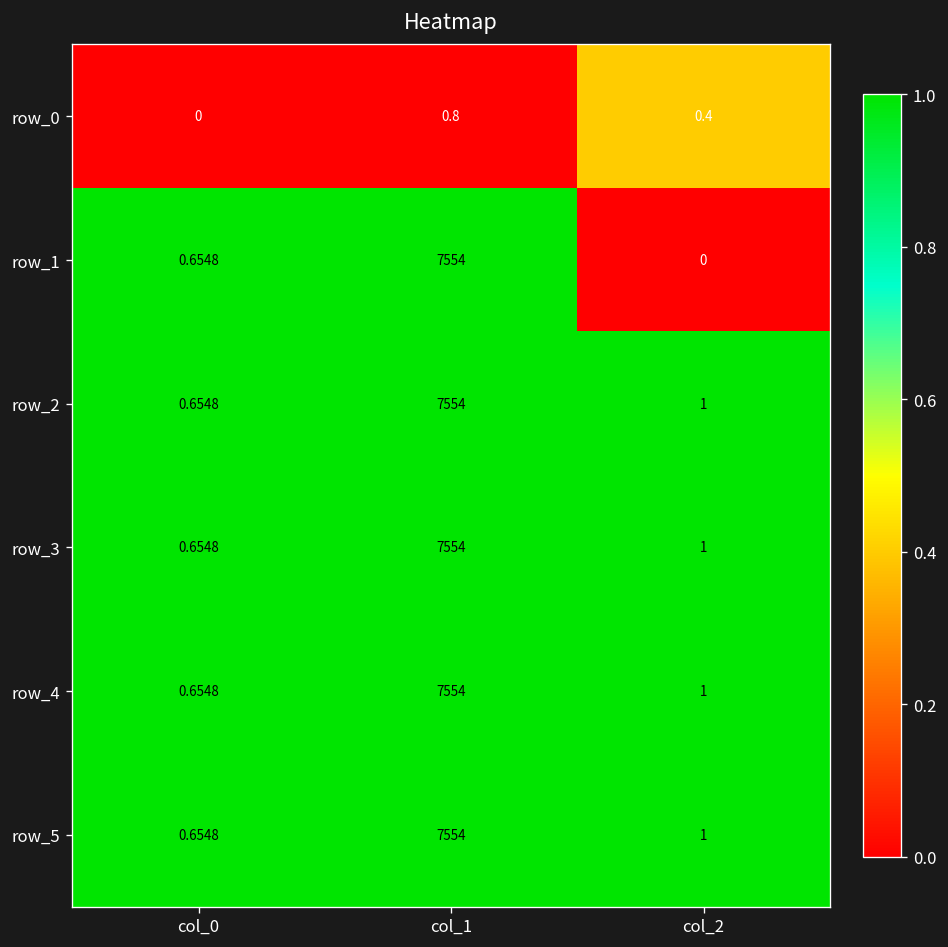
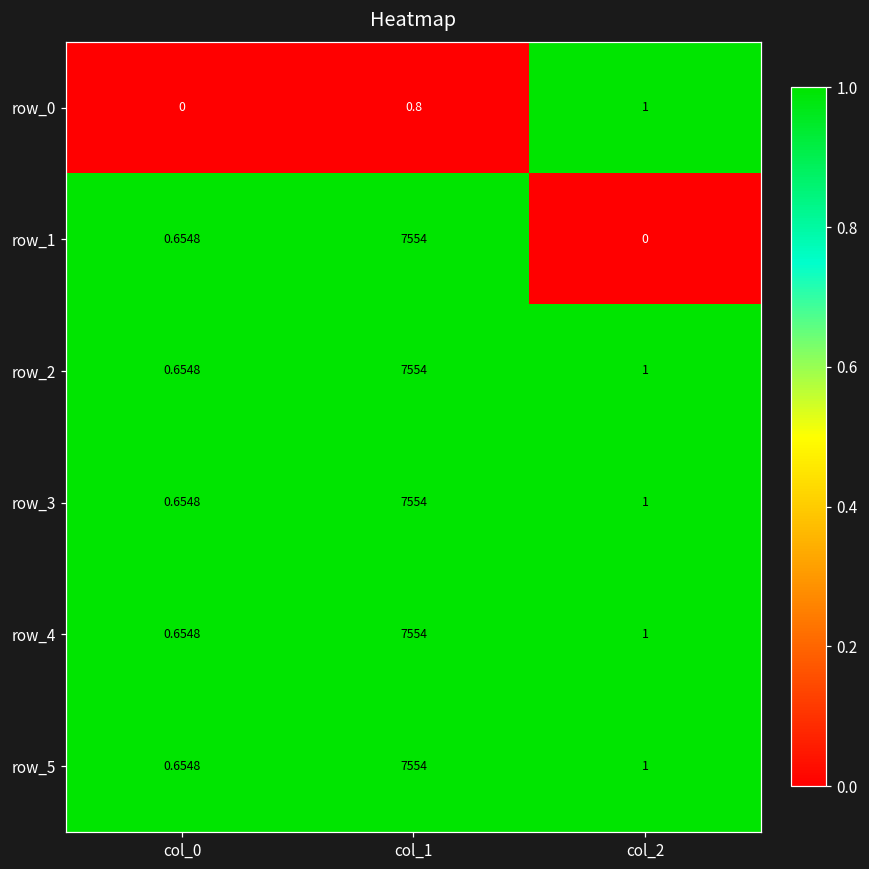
  {
    "row_0": {
      "col_0": 0,
      "col_1": 0.8,
-     "col_2": 0.4
+     "col_2": 1
    },
    "row_1": {
      "col_0": 0.6548,
      "col_1": 7554,
      "col_2": 0
    },
    "row_2": {
      "col_0": 0.6548,
      "col_1": 7554,
      "col_2": 1
    },
    "row_3": {
      "col_0": 0.6548,
      "col_1": 7554,
      "col_2": 1
    },
    "row_4": {
      "col_0": 0.6548,
      "col_1": 7554,
      "col_2": 1
    },
    "row_5": {
      "col_0": 0.6548,
      "col_1": 7554,
      "col_2": 1
    }
  }
